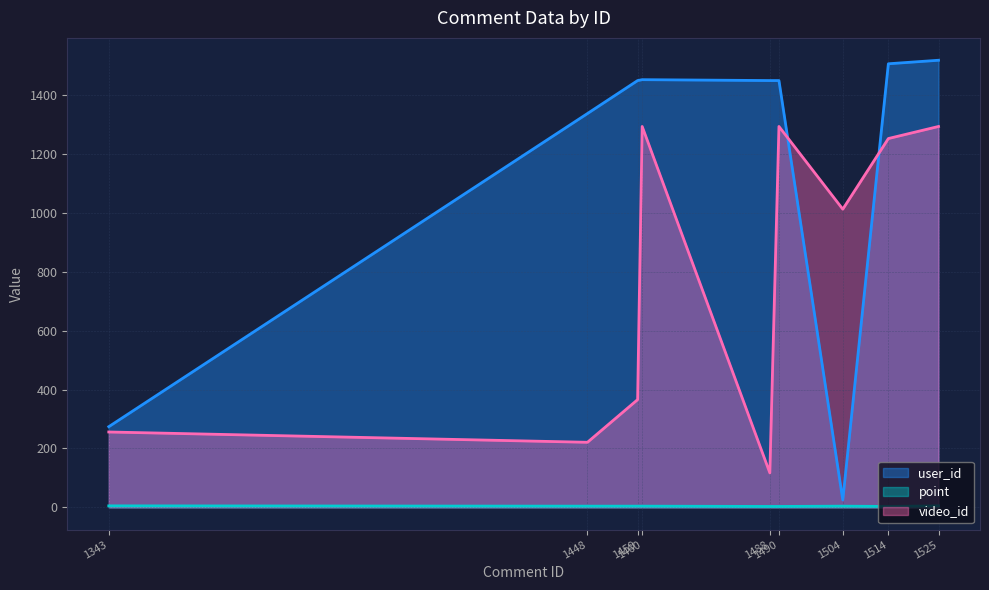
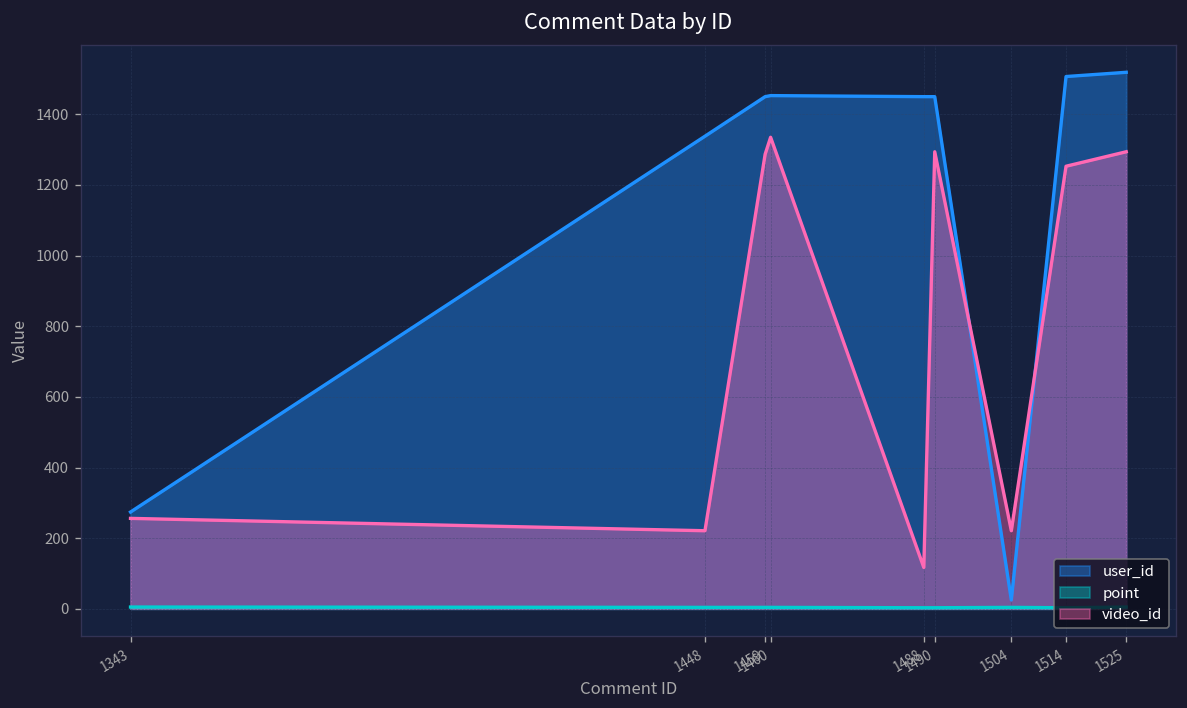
  {
    "video_id": {
      "1343": 260,
      "1448": 220,
-     "1459": 370,
-     "1460": 1290,
+     "1459": 1290,
+     "1460": 1340,
      "1488": 120,
      "1490": 1290,
-     "1504": 1010,
+     "1504": 220,
      "1514": 1250,
      "1525": 1290
    }
  }
